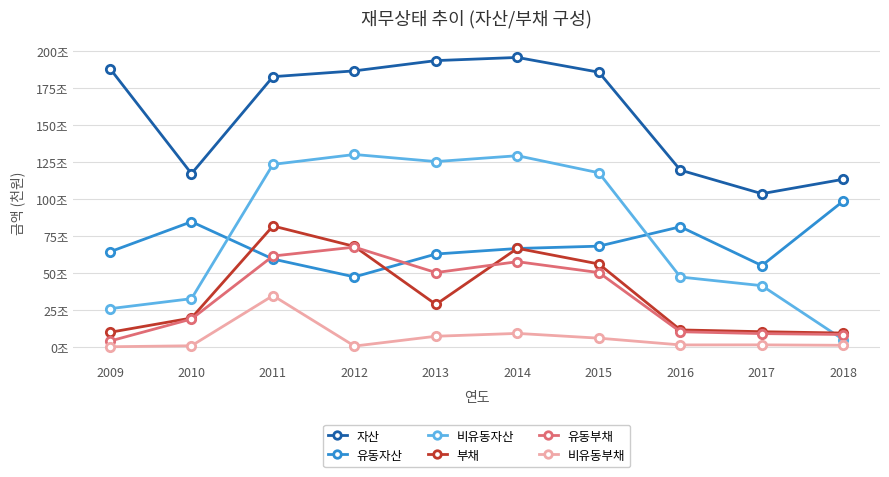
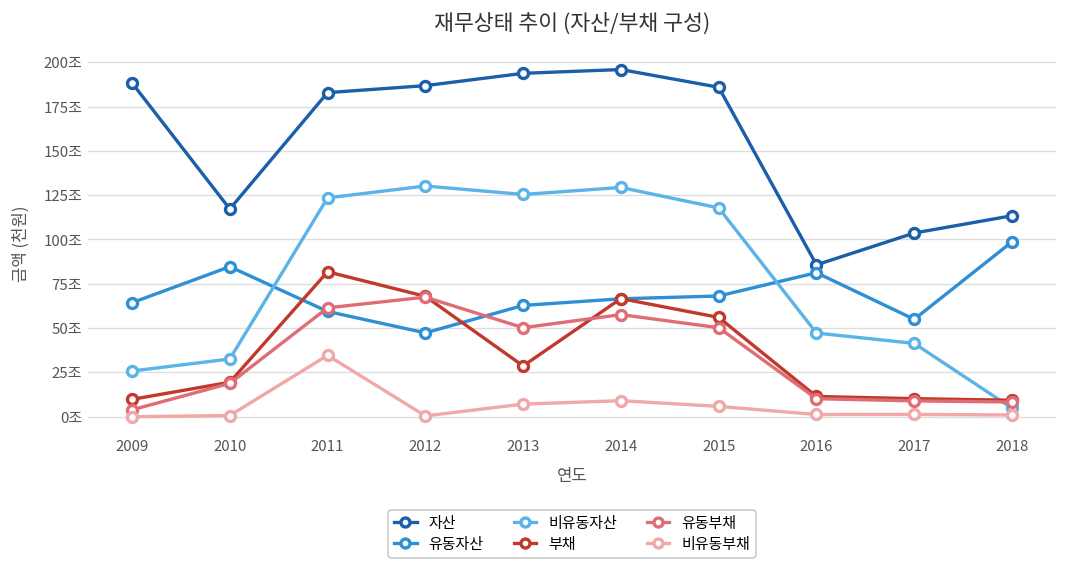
  {
    "자산": {
      "2009": "188조",
      "2010": "117조",
      "2011": "183조",
      "2012": "187조",
      "2013": "194조",
      "2014": "196조",
      "2015": "186조",
-     "2016": "120조",
+     "2016": "86조",
      "2017": "104조",
      "2018": "113조"
    },
    "유동자산": {
      "2009": "64조",
      "2010": "85조",
      "2011": "59조",
      "2012": "47조",
      "2013": "63조",
      "2015": "68조",
      "2016": "81조",
      "2017": "55조",
      "2018": "99조"
    },
    "비유동자산": {
      "2009": "26조",
      "2010": "33조",
      "2011": "123조",
      "2012": "130조",
      "2013": "125조",
      "2014": "129조",
      "2015": "118조",
      "2016": "47조",
      "2017": "41조",
      "2018": "5조"
    },
    "부채": {
      "2009": "10조",
      "2011": "82조",
      "2013": "29조",
      "2015": "56조"
    },
    "유동부채": {
      "2009": "4조",
      "2011": "61조",
      "2013": "50조",
      "2014": "58조",
      "2015": "50조"
    },
    "비유동부채": {
      "2009": "0조",
      "2010": "1조",
      "2011": "35조",
      "2012": "0조",
      "2013": "7조",
      "2014": "9조",
      "2015": "6조",
      "2016": "1조",
      "2017": "1조",
      "2018": "1조"
    }
  }
